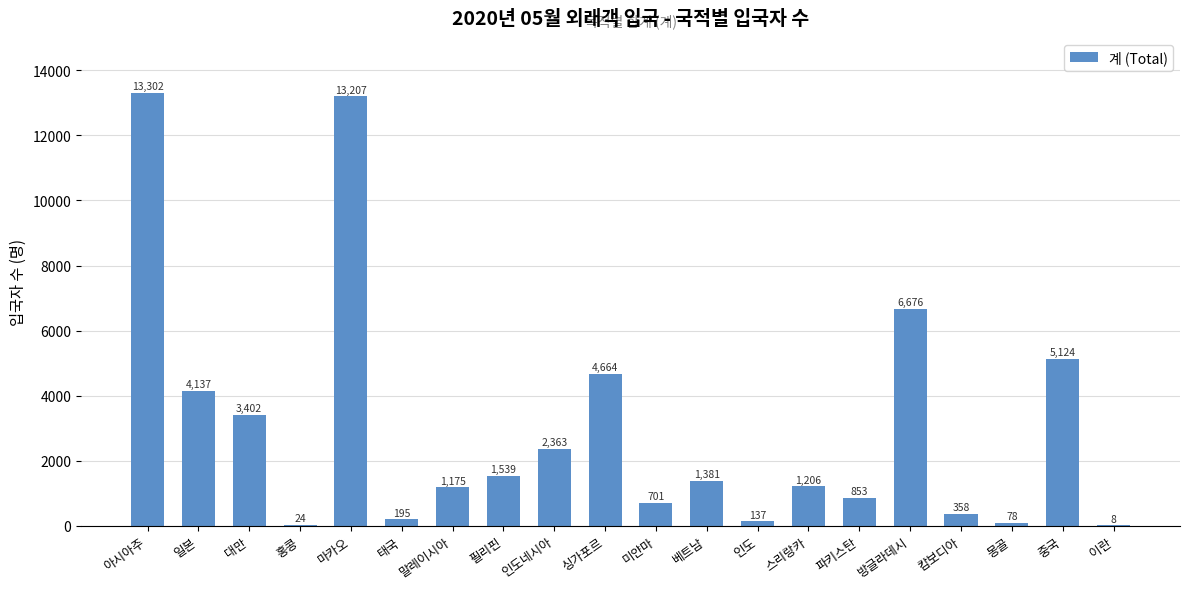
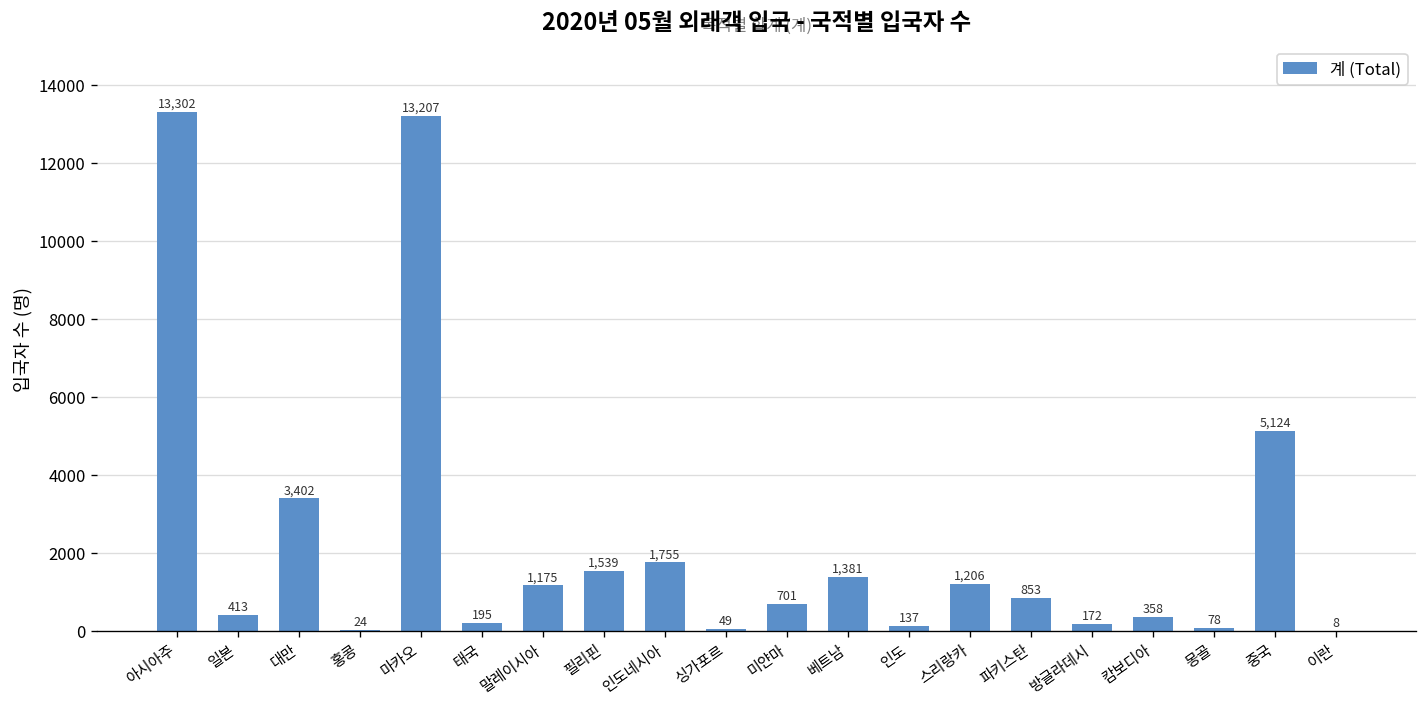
  {
    "아시아주": "13,302",
-   "일본": "4,137",
+   "일본": "413",
    "대만": "3,402",
    "홍콩": "24",
    "마카오": "13,207",
    "태국": "195",
    "말레이시아": "1,175",
    "필리핀": "1,539",
-   "인도네시아": "2,363",
-   "싱가포르": "4,664",
+   "인도네시아": "1,755",
+   "싱가포르": "49",
    "미얀마": "701",
    "베트남": "1,381",
    "인도": "137",
    "스리랑카": "1,206",
    "파키스탄": "853",
-   "방글라데시": "6,676",
+   "방글라데시": "172",
    "캄보디아": "358",
    "몽골": "78",
    "중국": "5,124",
    "이란": "8"
  }
